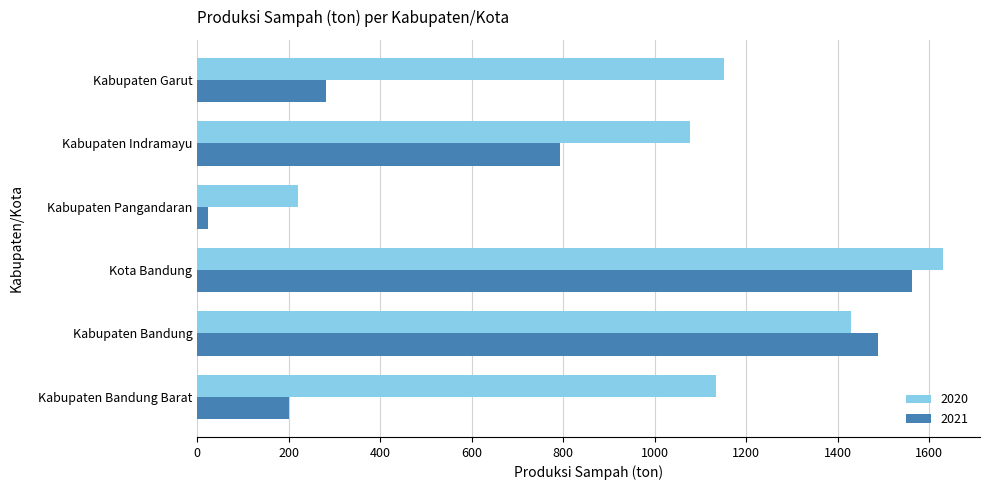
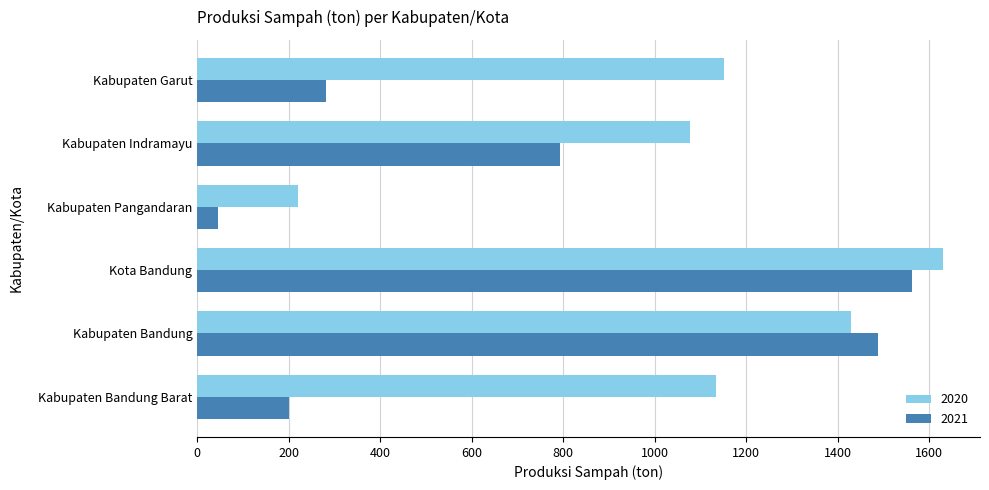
  {
    "2020": {
      "Kabupaten Garut": 1150,
      "Kabupaten Indramayu": 1080,
      "Kabupaten Pangandaran": 220,
      "Kota Bandung": 1630,
      "Kabupaten Bandung": 1430,
      "Kabupaten Bandung Barat": 1140
    },
    "2021": {
      "Kabupaten Garut": 280,
      "Kabupaten Indramayu": 790,
-     "Kabupaten Pangandaran": 20,
+     "Kabupaten Pangandaran": 50,
      "Kota Bandung": 1560,
      "Kabupaten Bandung": 1490,
      "Kabupaten Bandung Barat": 200
    }
  }
